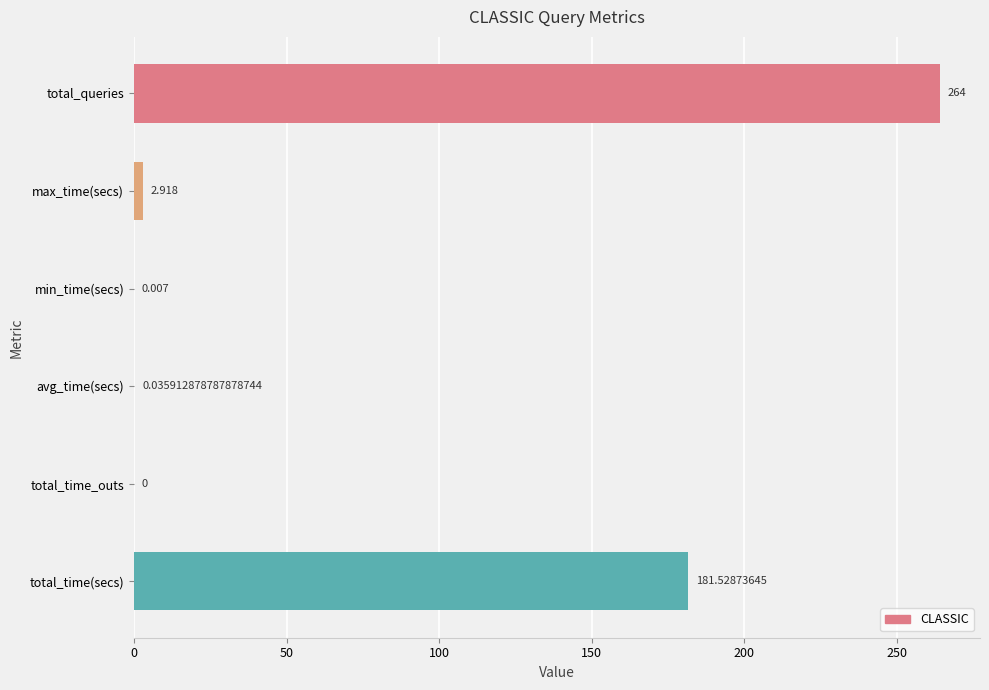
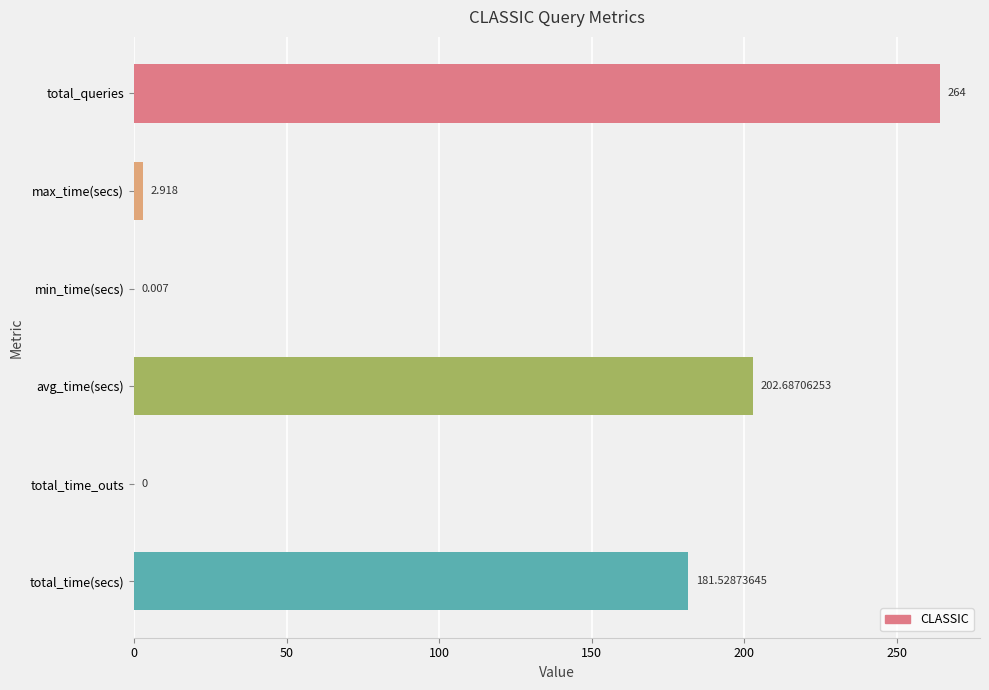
  {
    "total_queries": 264,
    "max_time(secs)": 2.918,
    "min_time(secs)": 0.007,
-   "avg_time(secs)": 0.035912878787878744,
+   "avg_time(secs)": 202.68706253,
    "total_time_outs": 0,
    "total_time(secs)": 181.52873645
  }
